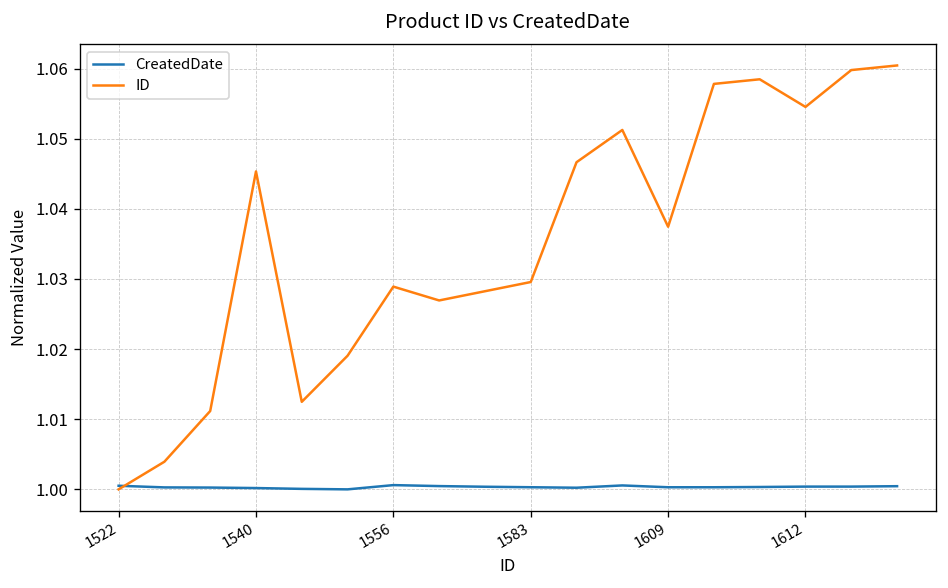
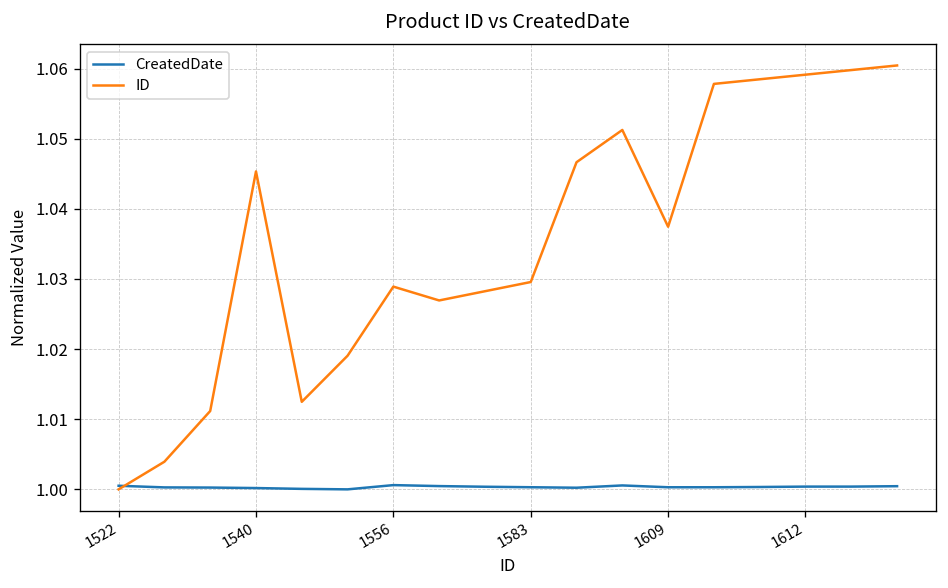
  {
    "CreatedDate": {
      "1522": 1.001,
      "1540": 1.000,
      "1556": 1.001,
      "1583": 1.000,
      "1609": 1.000,
      "1612": 1.000
    },
    "ID": {
      "1522": 1.000,
      "1540": 1.045,
      "1556": 1.029,
      "1583": 1.030,
      "1609": 1.037,
-     "1612": 1.055
+     "1612": 1.059
    }
  }
